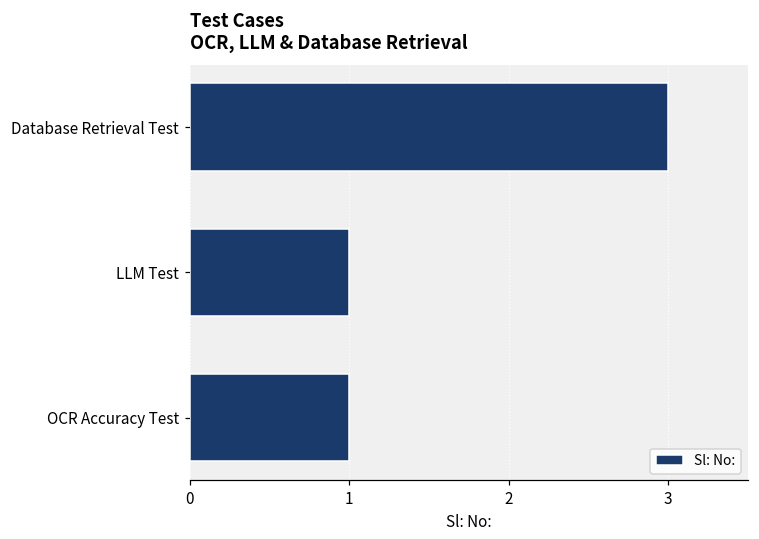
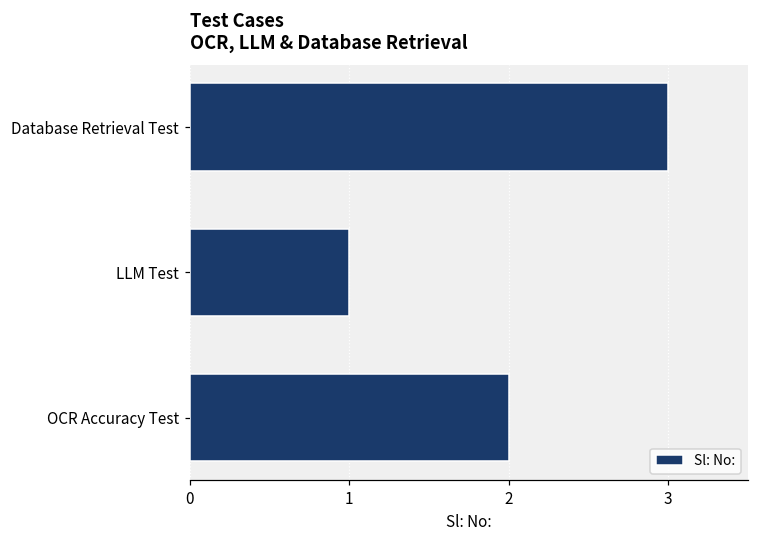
  {
    "Database Retrieval Test": 3,
    "LLM Test": 1,
-   "OCR Accuracy Test": 1
+   "OCR Accuracy Test": 2
  }
